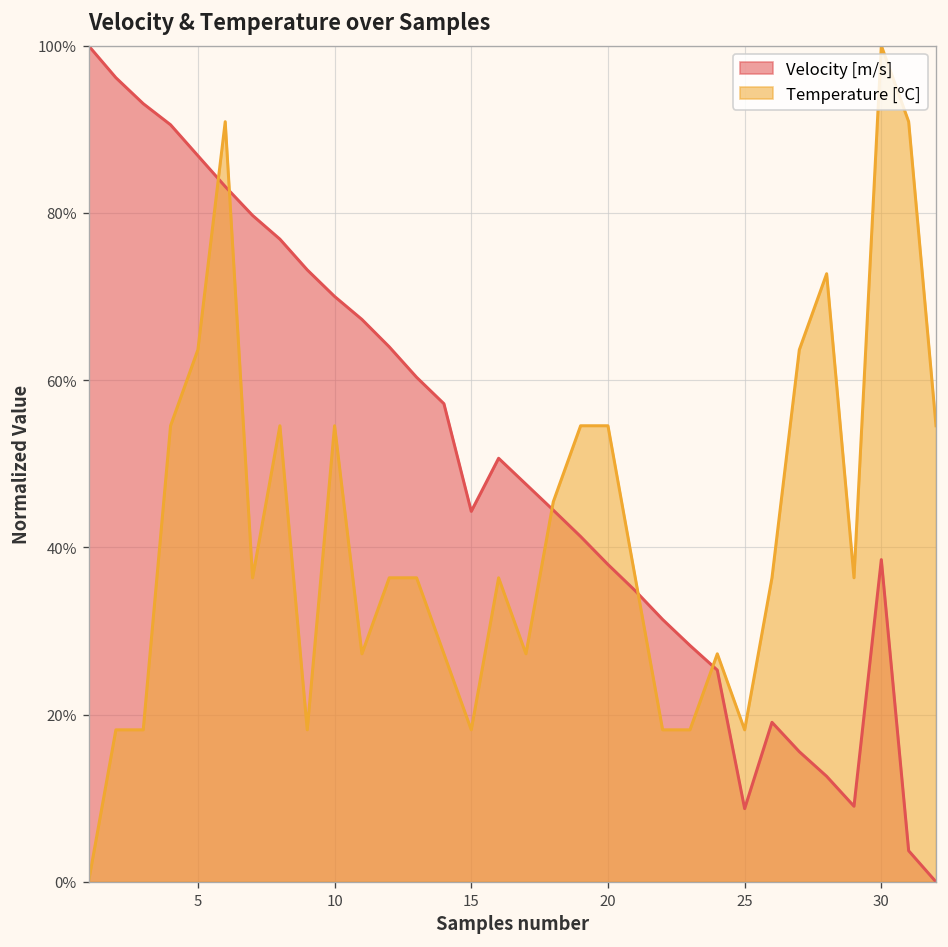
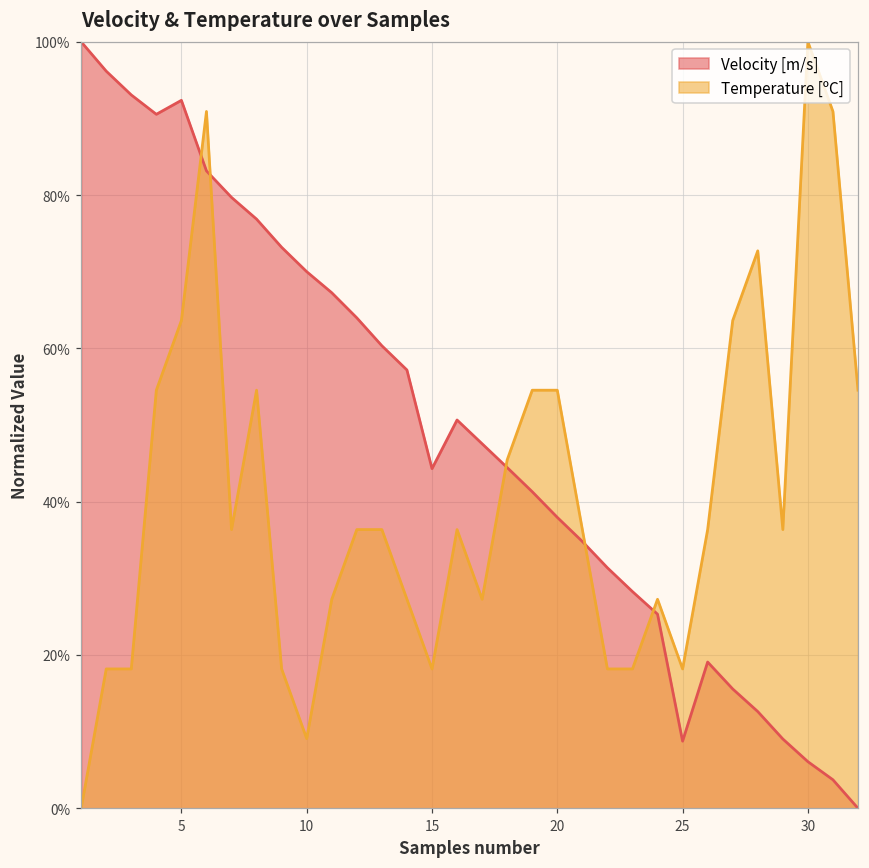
  {
    "Velocity [m/s]": {
-     "5": "87%",
+     "5": "92%",
      "10": "70%",
      "15": "44%",
      "20": "38%",
      "25": "9%",
-     "30": "39%"
+     "30": "6%"
    },
    "Temperature [ºC]": {
      "5": "64%",
-     "10": "55%",
+     "10": "9%",
      "15": "18%",
      "20": "55%",
      "25": "18%",
      "30": "100%"
    }
  }
